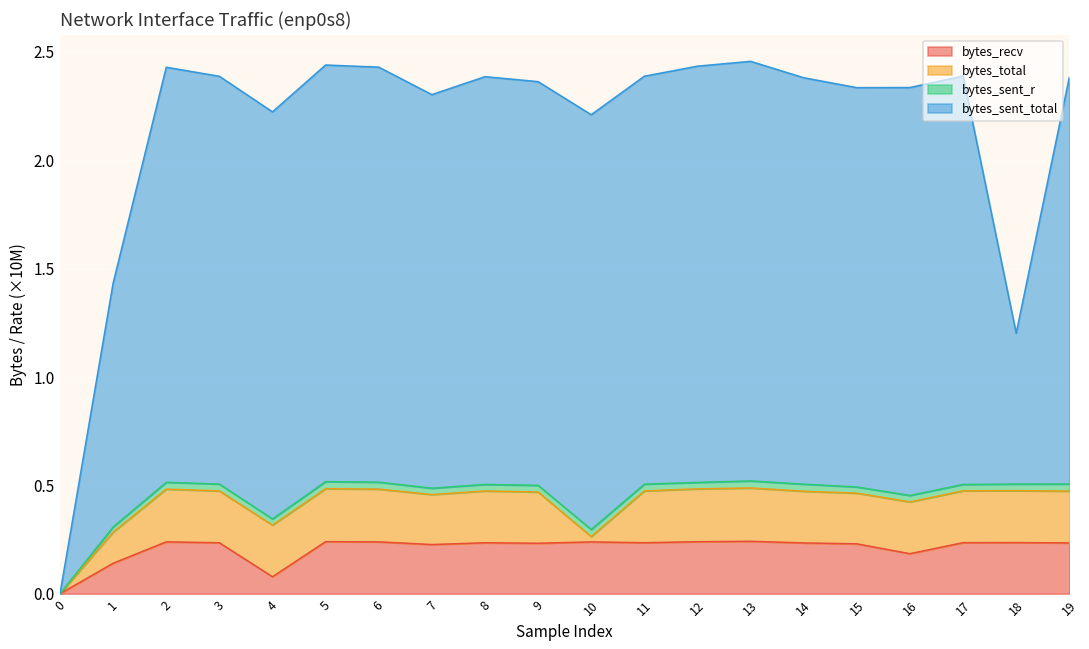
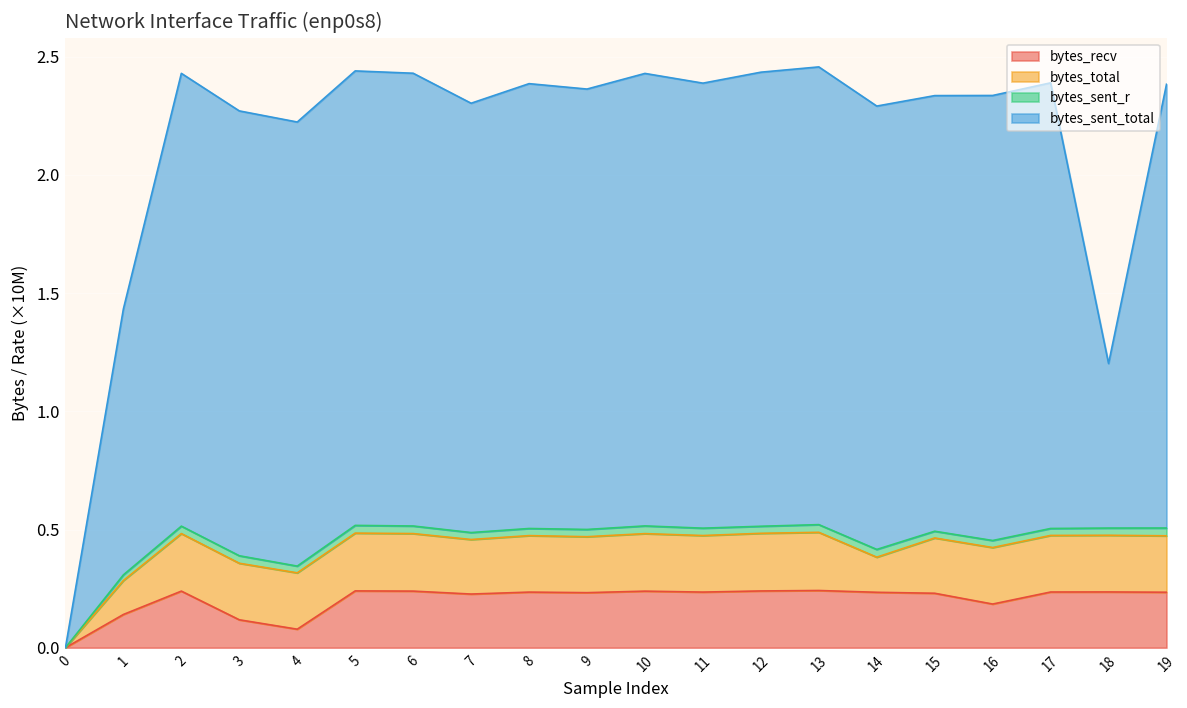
  {
    "bytes_recv": {
      "1": 0.14,
      "2": 0.24,
-     "3": 0.24,
+     "3": 0.12,
      "4": 0.08,
      "5": 0.24,
      "6": 0.24,
      "7": 0.23,
      "8": 0.24,
      "9": 0.23,
      "10": 0.24,
      "11": 0.24,
      "12": 0.24,
      "13": 0.24,
      "14": 0.23,
      "15": 0.23,
      "16": 0.18,
      "17": 0.24,
      "18": 0.24,
      "19": 0.23
    },
    "bytes_total": {
      "1": 0.14,
      "2": 0.24,
      "3": 0.24,
      "4": 0.24,
      "5": 0.24,
      "6": 0.24,
      "7": 0.23,
      "8": 0.24,
      "9": 0.24,
-     "10": 0.02,
+     "10": 0.24,
      "11": 0.24,
      "12": 0.24,
      "13": 0.25,
-     "14": 0.24,
+     "14": 0.15,
      "15": 0.23,
      "16": 0.24,
      "17": 0.24,
      "18": 0.24,
      "19": 0.24
    },
    "bytes_sent_r": {
      "1": 0.02,
      "2": 0.03,
      "3": 0.03,
      "4": 0.03,
      "5": 0.03,
      "6": 0.03,
      "7": 0.03,
      "8": 0.03,
      "9": 0.03,
      "10": 0.03,
      "11": 0.03,
      "12": 0.03,
      "13": 0.03,
      "14": 0.03,
      "15": 0.03,
      "16": 0.03,
      "17": 0.03,
      "18": 0.03,
      "19": 0.03
    },
    "bytes_sent_total": {
      "1": 1.13,
      "2": 1.92,
      "3": 1.88,
      "4": 1.88,
      "5": 1.92,
      "6": 1.92,
      "7": 1.82,
      "8": 1.88,
      "9": 1.86,
      "10": 1.91,
      "11": 1.88,
      "12": 1.92,
      "13": 1.94,
      "14": 1.88,
      "15": 1.84,
      "16": 1.88,
      "18": 0.70,
      "19": 1.88
    }
  }
